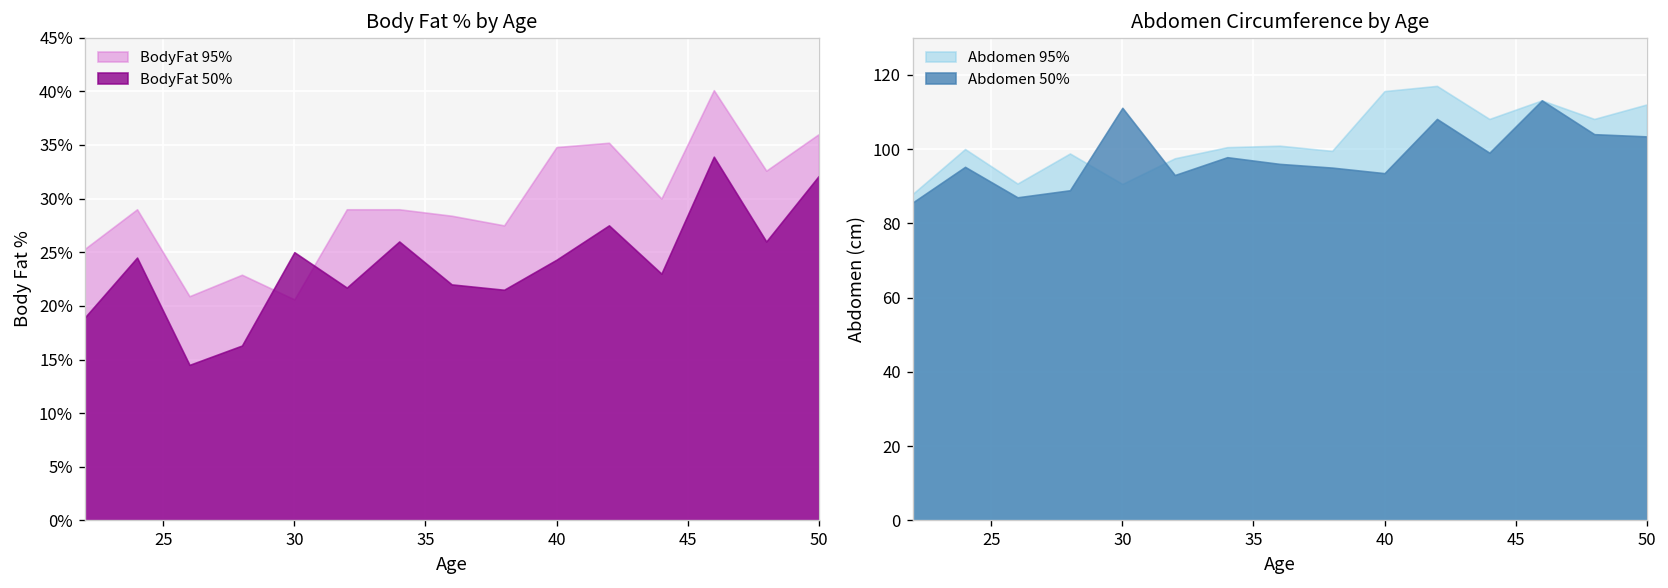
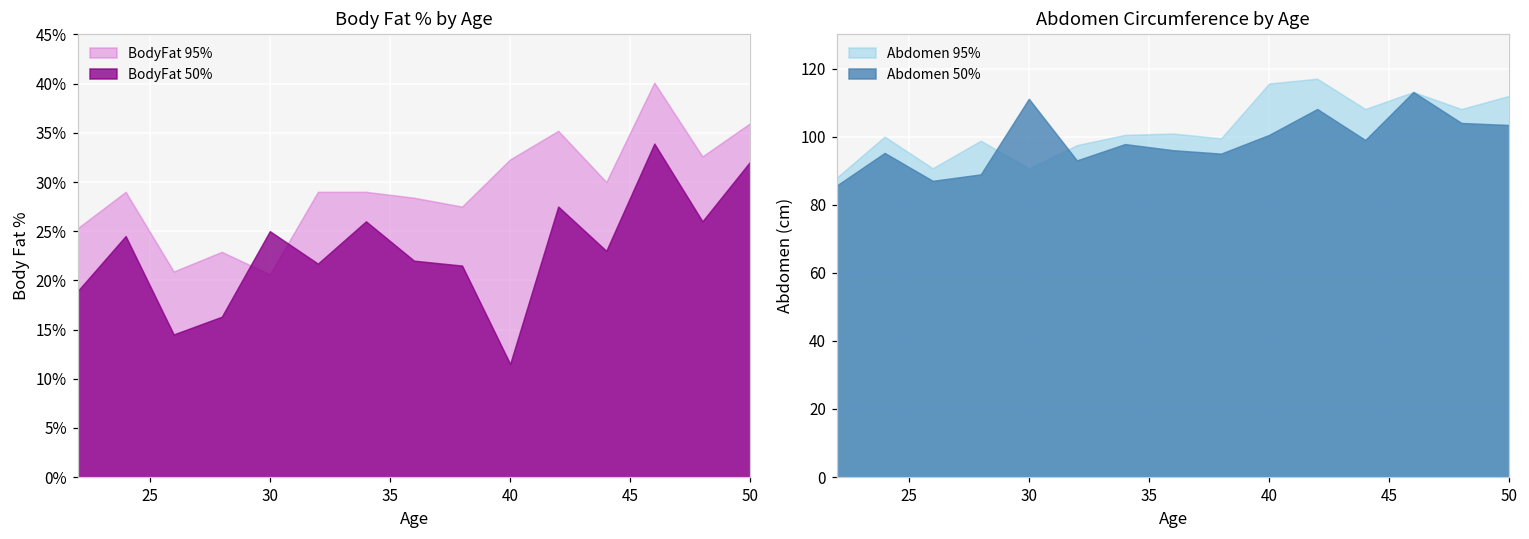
  {
    "Body Fat % by Age": {
      "BodyFat 95%": {
        "30": "21%",
-       "40": "35%",
+       "40": "32%",
        "50": "36%"
      },
      "BodyFat 50%": {
        "30": "25%",
-       "40": "24%",
+       "40": "12%",
        "50": "32%"
      }
    },
    "Abdomen Circumference by Age": {
      "Abdomen 95%": {
        "30": "91",
        "40": "116",
        "50": "112"
      },
      "Abdomen 50%": {
        "30": "111",
-       "40": "94",
+       "40": "101",
        "50": "103"
      }
    }
  }
